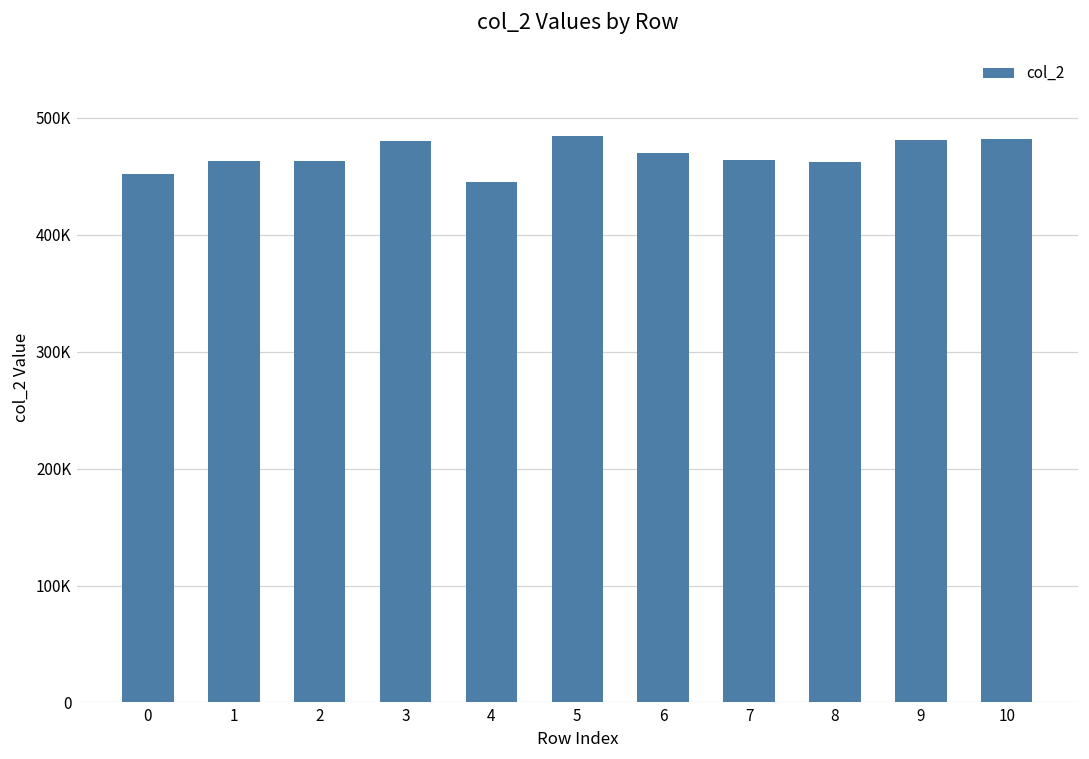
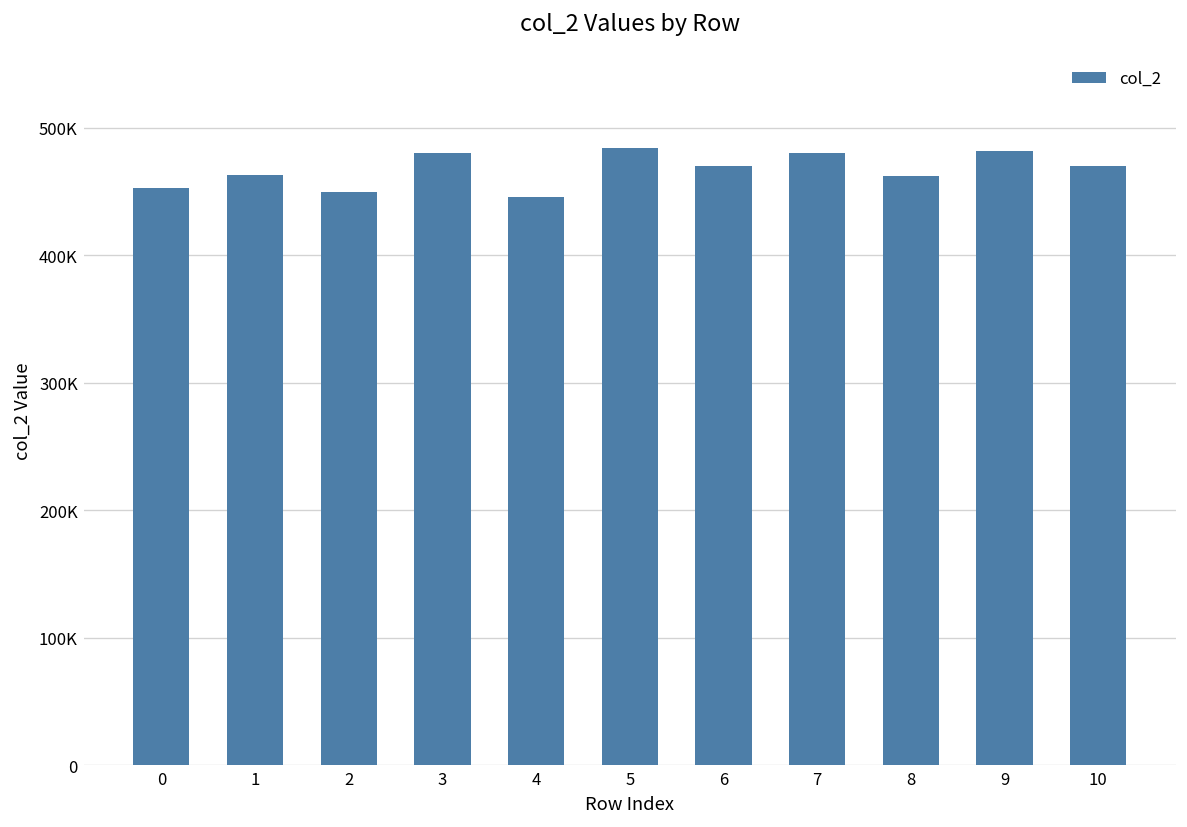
  {
    "0": 452000,
    "1": 463000,
-   "2": 463000,
+   "2": 450000,
    "3": 480000,
    "4": 445000,
    "5": 484000,
    "6": 470000,
-   "7": 464000,
+   "7": 480000,
    "8": 462000,
    "9": 481000,
-   "10": 482000
+   "10": 470000
  }
